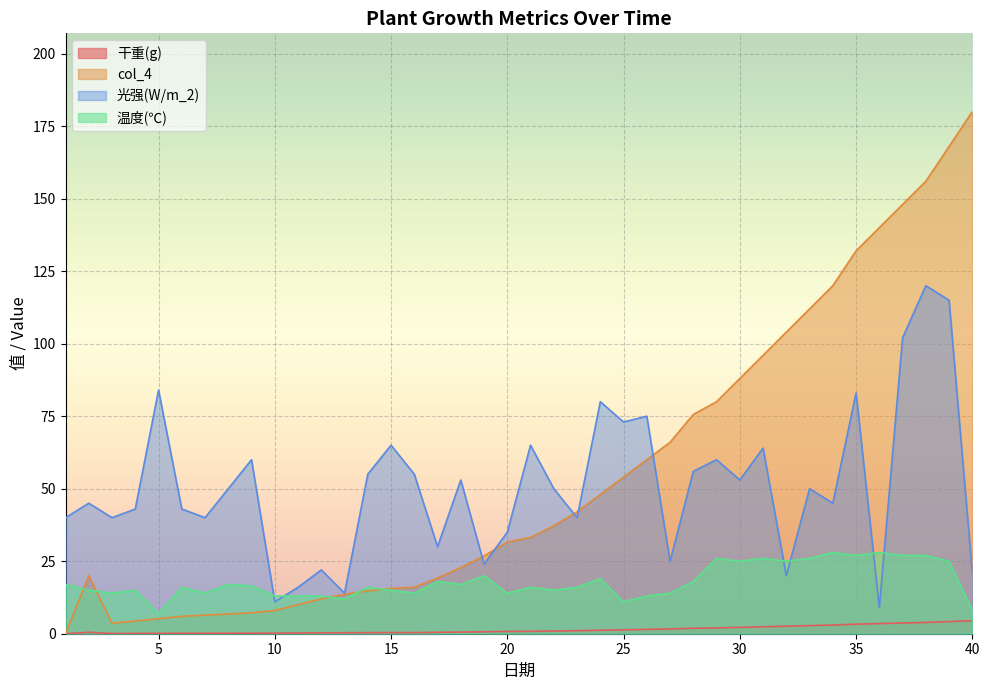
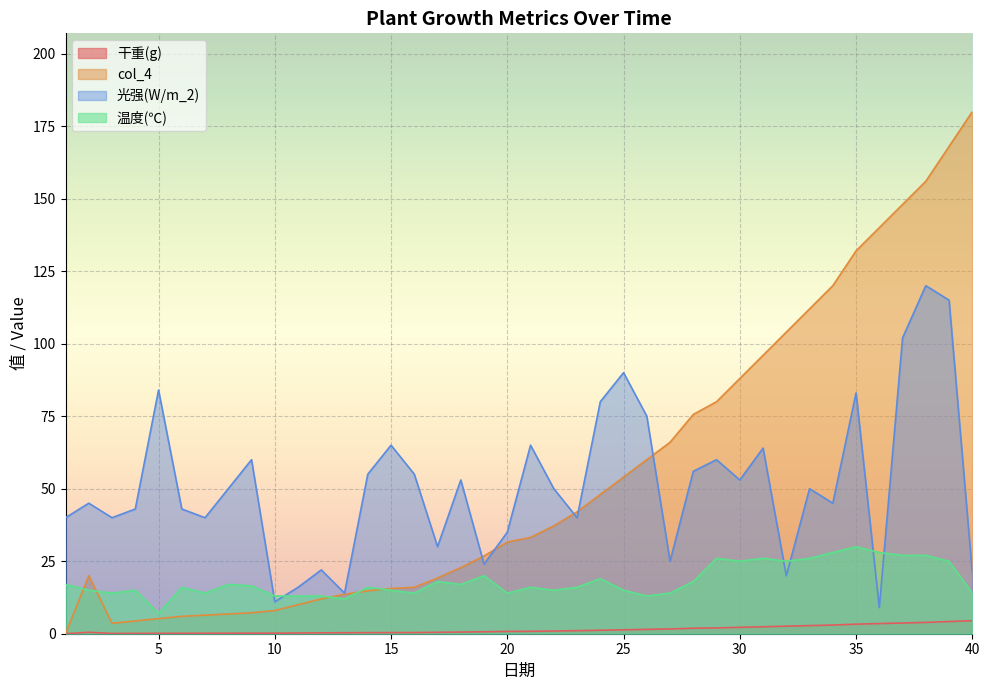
  {
    "光强(W/m_2)": {
      "5": 84,
      "10": 11,
      "15": 65,
      "20": 35,
-     "25": 73,
+     "25": 90,
      "30": 53,
      "35": 83,
      "40": 21
    },
    "温度(℃)": {
      "5": 7,
      "10": 13,
      "20": 14,
-     "25": 11,
+     "25": 15,
      "30": 25,
-     "35": 27,
-     "40": 8
+     "35": 30,
+     "40": 14
    }
  }
